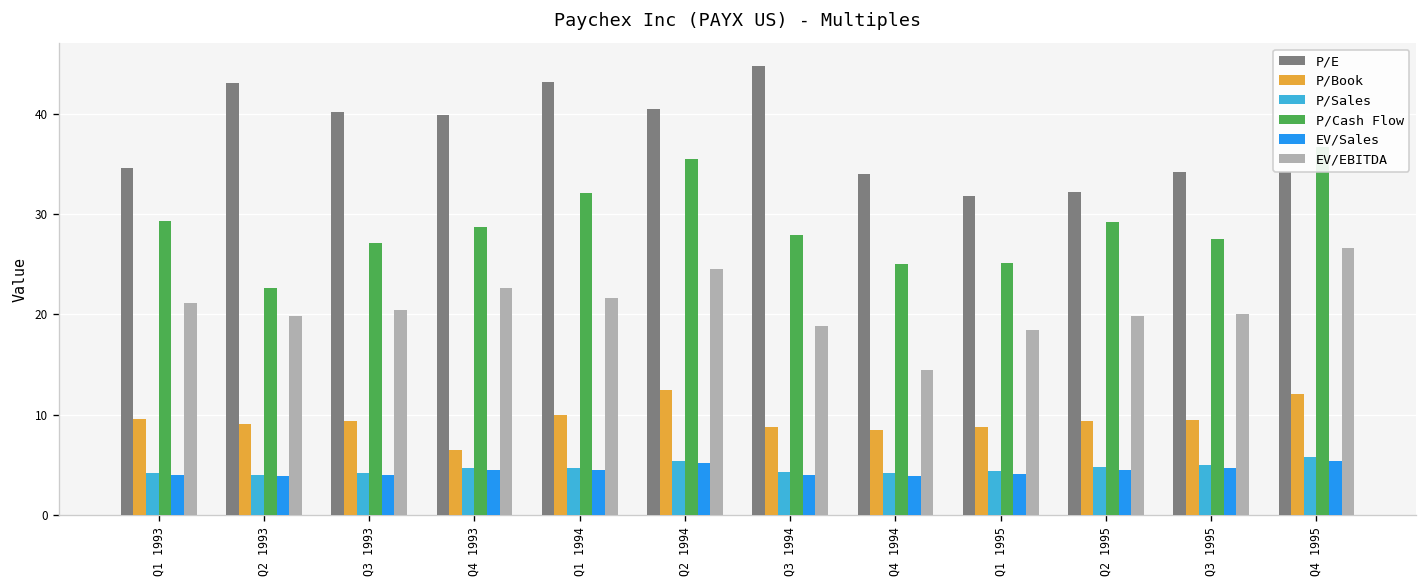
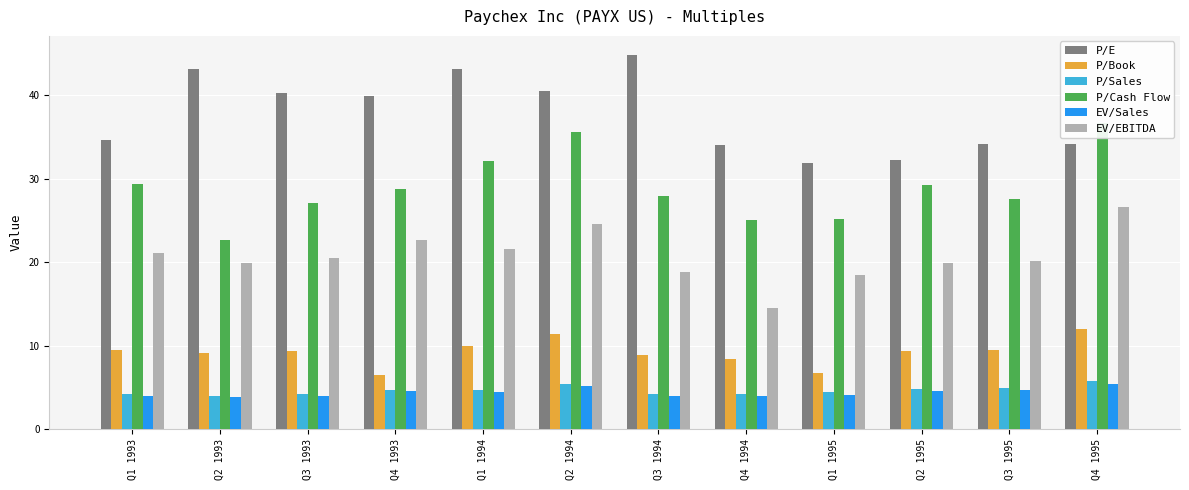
  {
    "P/E": {
      "Q1 1993": 35,
      "Q2 1993": 43,
      "Q3 1993": 40,
      "Q4 1993": 40,
      "Q1 1994": 43,
      "Q2 1994": 40,
      "Q3 1994": 45,
      "Q4 1994": 34,
      "Q1 1995": 32,
      "Q2 1995": 32,
      "Q3 1995": 34,
      "Q4 1995": 34
    },
    "P/Book": {
      "Q1 1993": 10,
      "Q2 1993": 9,
      "Q3 1993": 9,
      "Q4 1993": 6,
      "Q1 1994": 10,
-     "Q2 1994": 12,
+     "Q2 1994": 11,
      "Q3 1994": 9,
      "Q4 1994": 8,
-     "Q1 1995": 9,
+     "Q1 1995": 7,
      "Q2 1995": 9,
      "Q3 1995": 9,
      "Q4 1995": 12
    },
    "P/Cash Flow": {
      "Q1 1993": 29,
      "Q2 1993": 23,
      "Q3 1993": 27,
      "Q4 1993": 29,
      "Q1 1994": 32,
      "Q2 1994": 36,
      "Q3 1994": 28,
      "Q4 1994": 25,
      "Q1 1995": 25,
      "Q2 1995": 29,
      "Q3 1995": 28
    },
    "EV/EBITDA": {
      "Q1 1993": 21,
      "Q2 1993": 20,
      "Q3 1993": 20,
      "Q4 1993": 23,
      "Q1 1994": 22,
      "Q2 1994": 25,
      "Q3 1994": 19,
      "Q4 1994": 14,
      "Q1 1995": 18,
      "Q2 1995": 20,
      "Q3 1995": 20,
      "Q4 1995": 27
    }
  }
